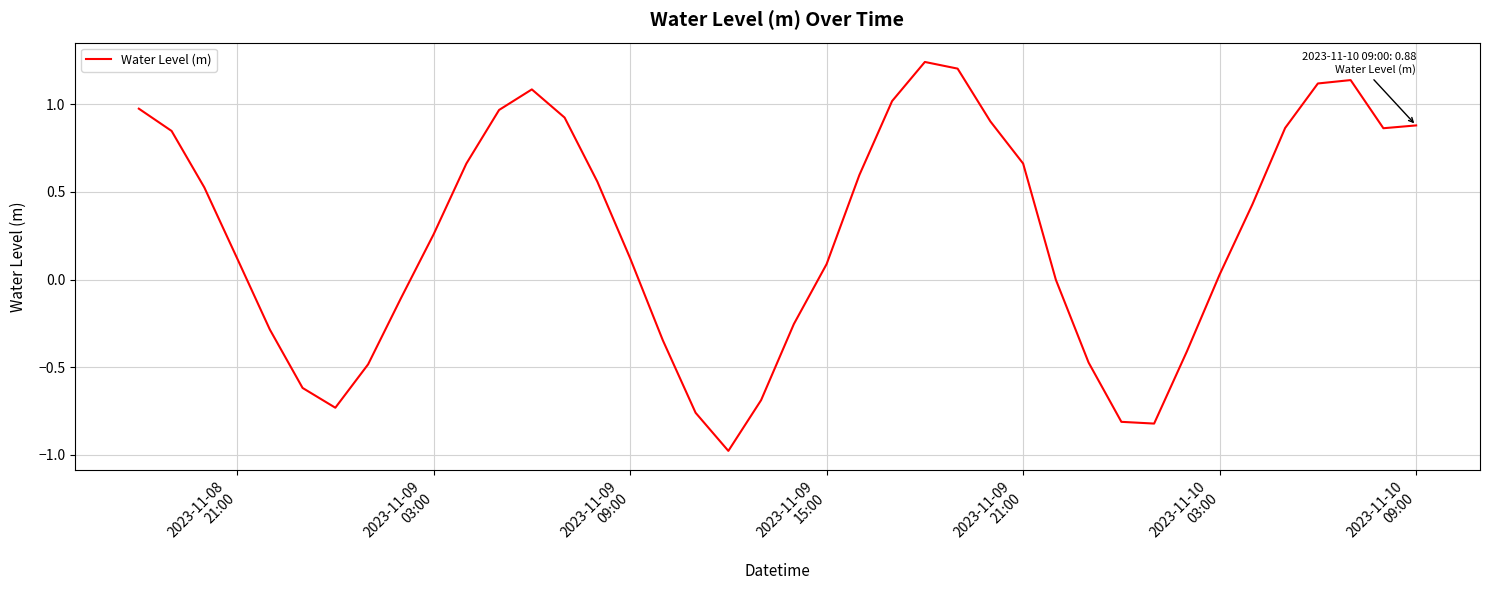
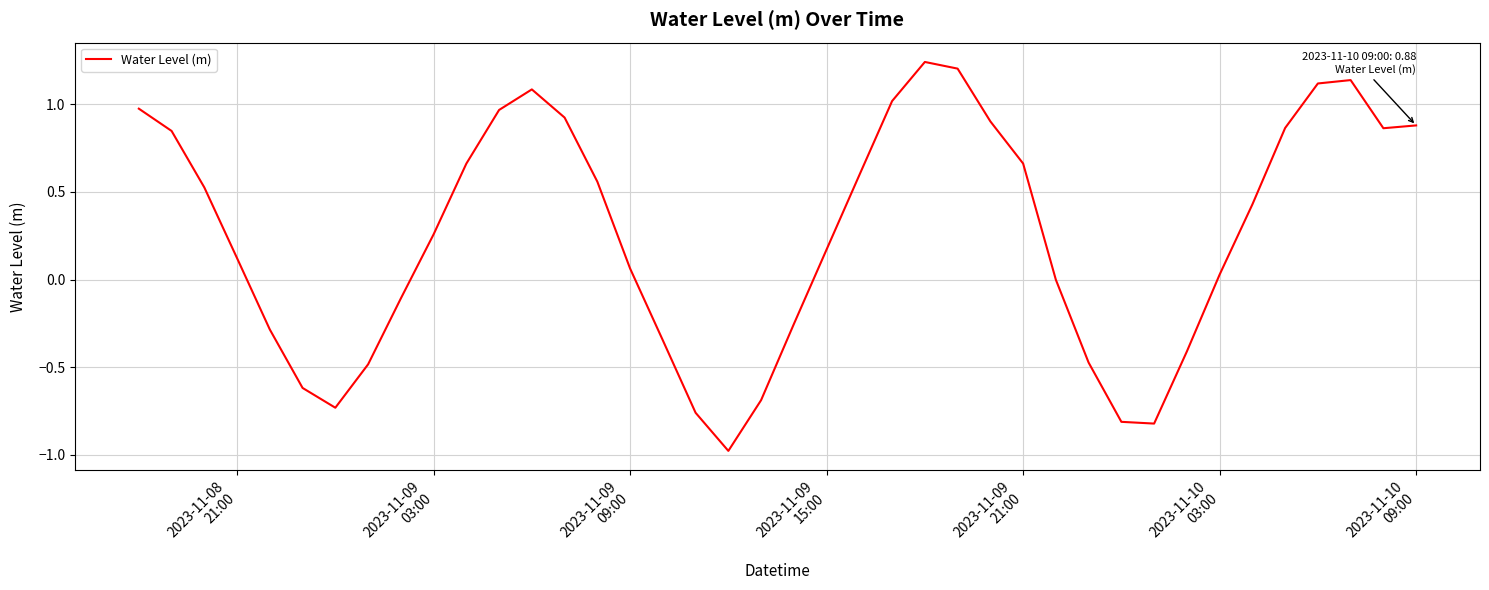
  {
    "2023-11-08 21:00": 0.12,
    "2023-11-09 03:00": 0.26,
-   "2023-11-09 09:00": 0.12,
-   "2023-11-09 15:00": 0.09,
+   "2023-11-09 09:00": 0.06,
+   "2023-11-09 15:00": 0.17,
    "2023-11-09 21:00": 0.66,
    "2023-11-10 03:00": 0.03,
    "2023-11-10 09:00": 0.88
  }
